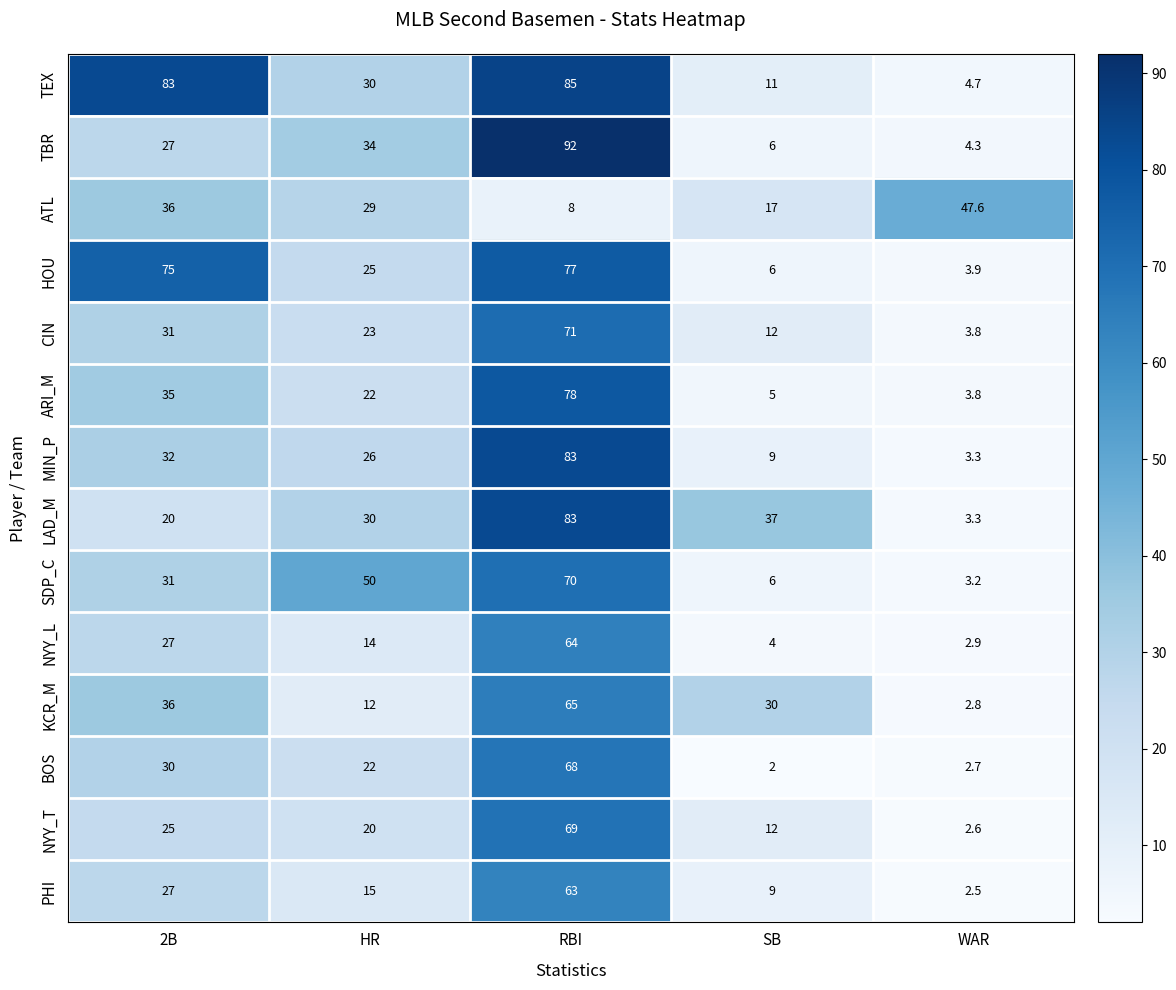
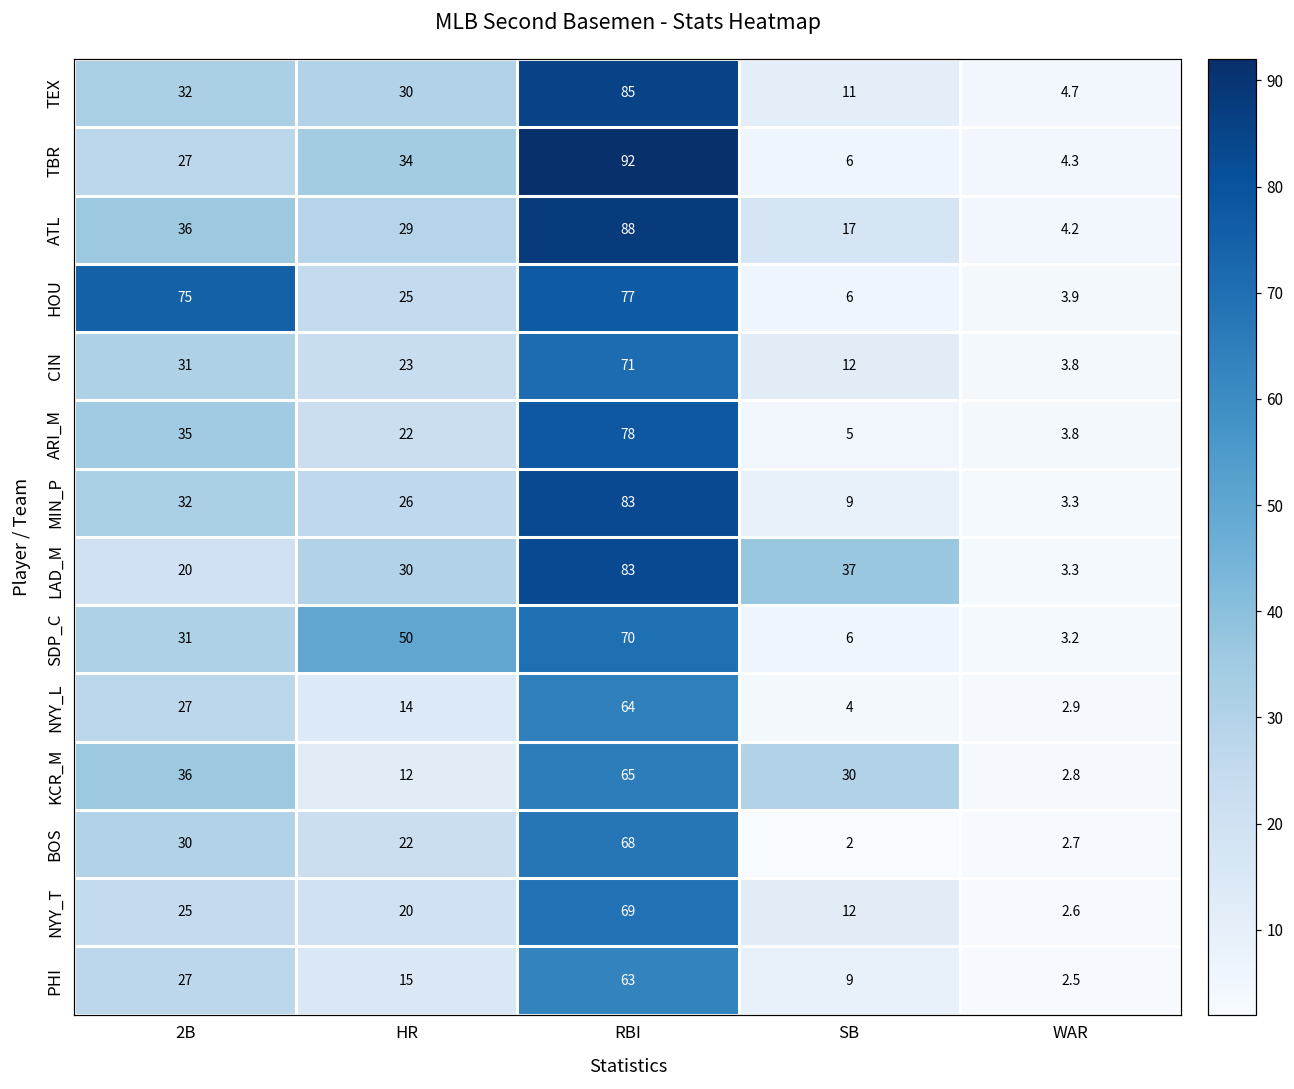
  {
    "TEX": {
-     "2B": 83,
+     "2B": 32,
      "HR": 30,
      "RBI": 85,
      "SB": 11,
      "WAR": 4.7
    },
    "TBR": {
      "2B": 27,
      "HR": 34,
      "RBI": 92,
      "SB": 6,
      "WAR": 4.3
    },
    "ATL": {
      "2B": 36,
      "HR": 29,
-     "RBI": 8,
+     "RBI": 88,
      "SB": 17,
-     "WAR": 47.6
+     "WAR": 4.2
    },
    "HOU": {
      "2B": 75,
      "HR": 25,
      "RBI": 77,
      "SB": 6,
      "WAR": 3.9
    },
    "CIN": {
      "2B": 31,
      "HR": 23,
      "RBI": 71,
      "SB": 12,
      "WAR": 3.8
    },
    "ARI_M": {
      "2B": 35,
      "HR": 22,
      "RBI": 78,
      "SB": 5,
      "WAR": 3.8
    },
    "MIN_P": {
      "2B": 32,
      "HR": 26,
      "RBI": 83,
      "SB": 9,
      "WAR": 3.3
    },
    "LAD_M": {
      "2B": 20,
      "HR": 30,
      "RBI": 83,
      "SB": 37,
      "WAR": 3.3
    },
    "SDP_C": {
      "2B": 31,
      "HR": 50,
      "RBI": 70,
      "SB": 6,
      "WAR": 3.2
    },
    "NYY_L": {
      "2B": 27,
      "HR": 14,
      "RBI": 64,
      "SB": 4,
      "WAR": 2.9
    },
    "KCR_M": {
      "2B": 36,
      "HR": 12,
      "RBI": 65,
      "SB": 30,
      "WAR": 2.8
    },
    "BOS": {
      "2B": 30,
      "HR": 22,
      "RBI": 68,
      "SB": 2,
      "WAR": 2.7
    },
    "NYY_T": {
      "2B": 25,
      "HR": 20,
      "RBI": 69,
      "SB": 12,
      "WAR": 2.6
    },
    "PHI": {
      "2B": 27,
      "HR": 15,
      "RBI": 63,
      "SB": 9,
      "WAR": 2.5
    }
  }
